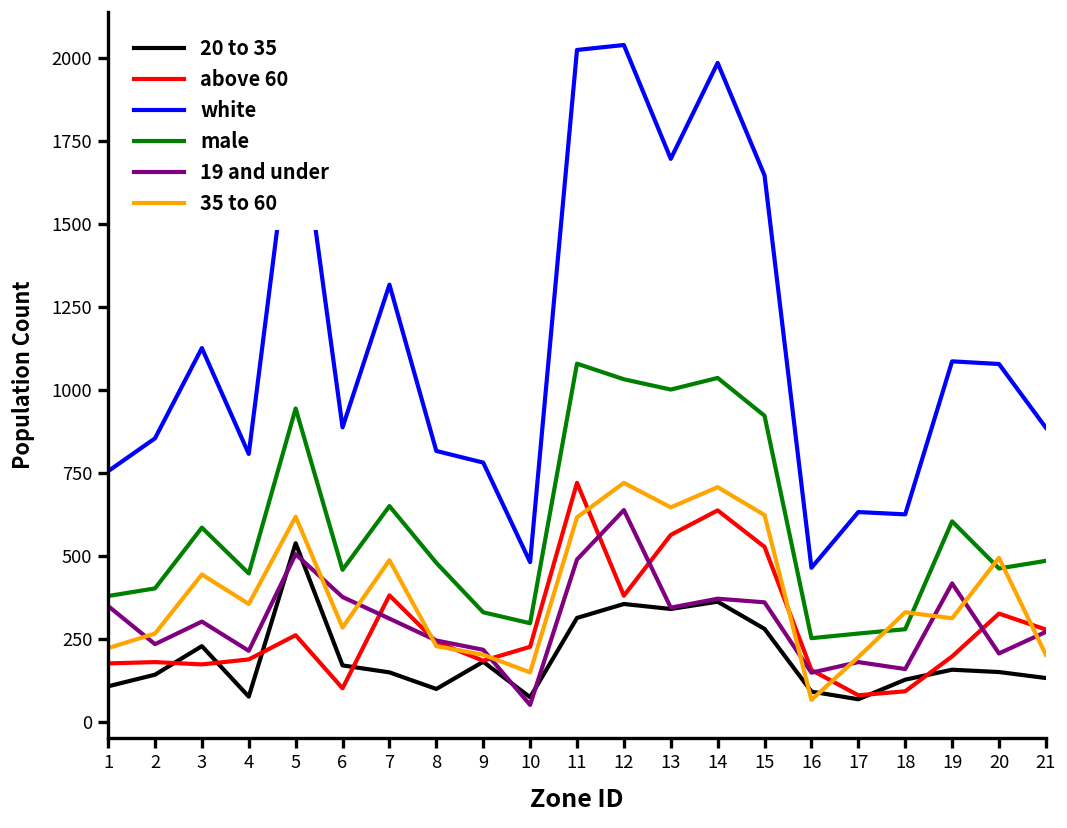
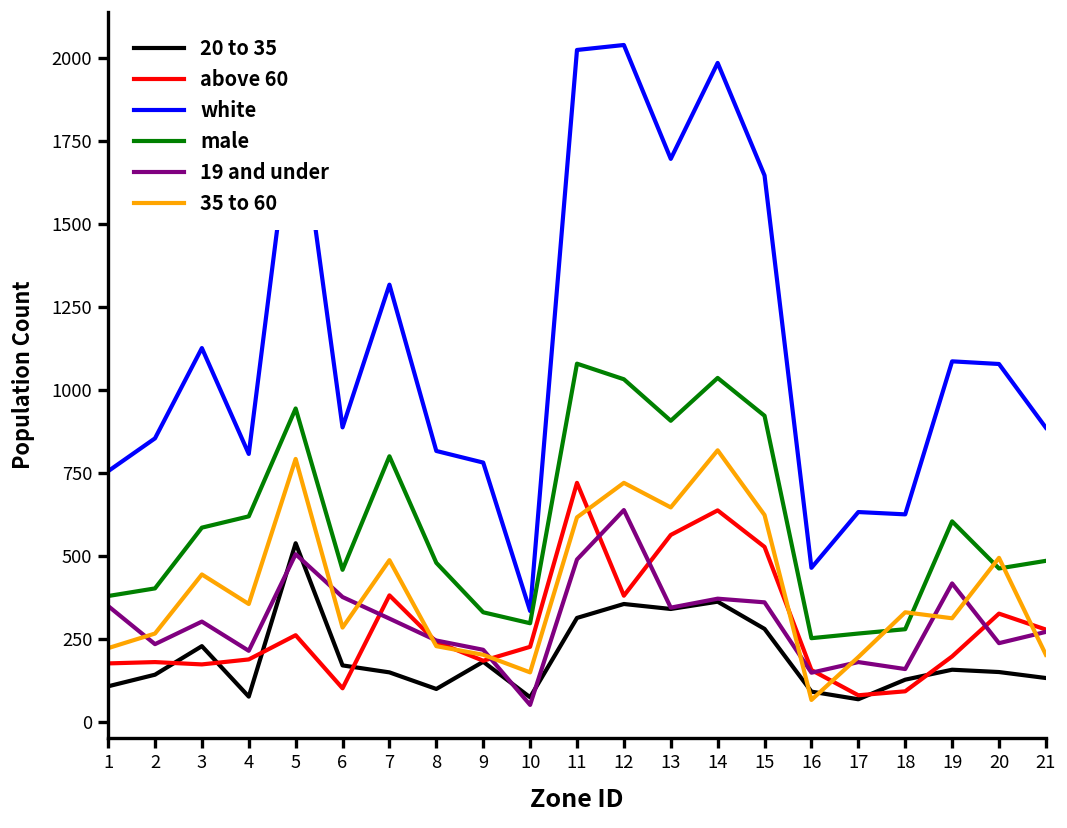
  {
    "20 to 35": {
      "1": 110,
      "2": 140,
      "3": 230,
      "4": 80,
      "5": 540,
      "6": 170,
      "7": 150,
      "8": 100,
      "10": 80,
      "11": 310,
      "12": 360,
      "15": 280,
      "16": 90,
      "17": 70,
      "18": 130,
      "19": 160,
      "20": 150,
      "21": 130
    },
    "above 60": {
      "1": 180,
      "2": 180,
      "3": 170,
      "4": 190,
      "5": 260,
      "6": 100,
      "7": 380,
      "10": 230,
      "11": 720,
      "12": 380,
      "13": 560,
      "14": 640,
      "15": 530,
      "17": 80,
      "18": 90,
      "19": 200,
      "20": 330
    },
    "white": {
      "1": 760,
      "2": 860,
      "3": 1130,
      "4": 810,
      "6": 890,
      "7": 1320,
      "8": 820,
      "9": 780,
-     "10": 480,
+     "10": 340,
      "11": 2030,
      "12": 2040,
      "13": 1700,
      "14": 1990,
      "15": 1650,
      "16": 470,
      "17": 630,
      "18": 630,
      "19": 1090,
      "20": 1080,
      "21": 890
    },
    "male": {
      "1": 380,
      "2": 400,
      "3": 590,
-     "4": 450,
+     "4": 620,
      "5": 950,
      "6": 460,
-     "7": 650,
+     "7": 800,
      "8": 480,
      "9": 330,
      "10": 300,
      "11": 1080,
      "12": 1030,
-     "13": 1000,
+     "13": 910,
      "14": 1040,
      "15": 920,
      "16": 250,
      "17": 270,
      "18": 280,
      "19": 610,
      "20": 460,
      "21": 490
    },
    "19 and under": {
      "1": 350,
      "2": 240,
      "3": 300,
      "4": 220,
      "5": 510,
      "6": 380,
      "7": 310,
      "9": 220,
      "10": 50,
      "11": 490,
      "12": 640,
      "15": 360,
      "17": 180,
      "18": 160,
      "19": 420,
-     "20": 210
+     "20": 240
    },
    "35 to 60": {
      "1": 220,
      "2": 270,
      "3": 450,
      "4": 360,
-     "5": 620,
+     "5": 790,
      "6": 290,
      "7": 490,
      "8": 230,
      "9": 200,
      "10": 150,
      "11": 620,
      "12": 720,
      "13": 650,
-     "14": 710,
+     "14": 820,
      "15": 620,
      "16": 70,
      "17": 200,
      "18": 330,
      "19": 310,
      "20": 500,
      "21": 200
    }
  }
